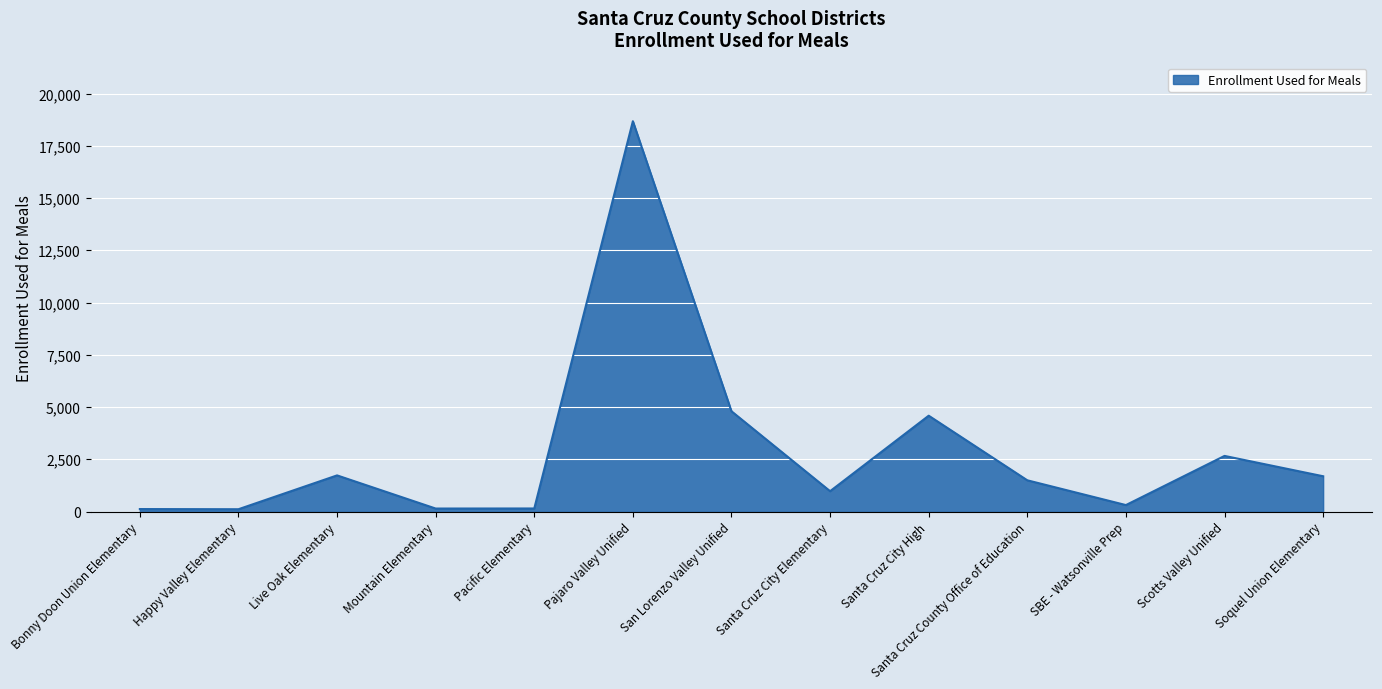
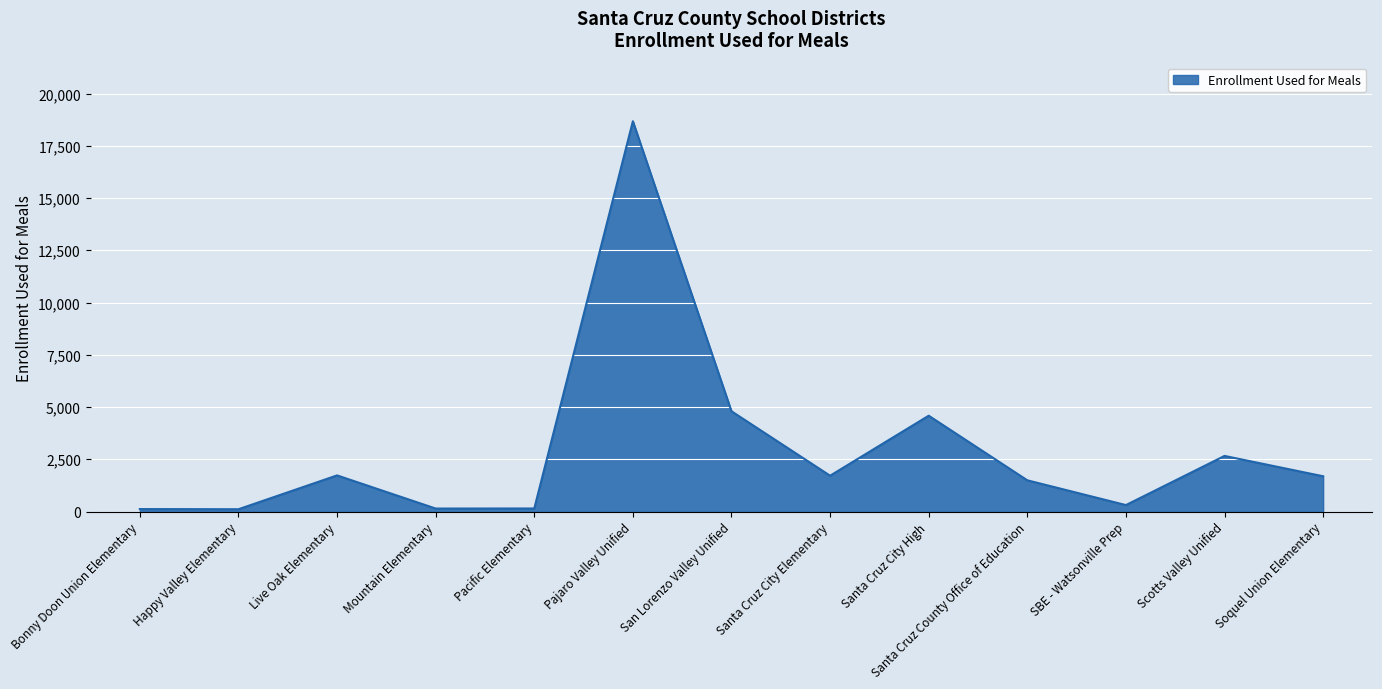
  {
    "Bonny Doon Union Elementary": "100",
    "Happy Valley Elementary": "100",
    "Live Oak Elementary": "1,700",
    "Mountain Elementary": "100",
    "Pacific Elementary": "100",
    "Pajaro Valley Unified": "18,700",
    "San Lorenzo Valley Unified": "4,800",
-   "Santa Cruz City Elementary": "1,000",
+   "Santa Cruz City Elementary": "1,700",
    "Santa Cruz City High": "4,600",
    "Santa Cruz County Office of Education": "1,500",
    "SBE - Watsonville Prep": "300",
    "Scotts Valley Unified": "2,700",
    "Soquel Union Elementary": "1,700"
  }
